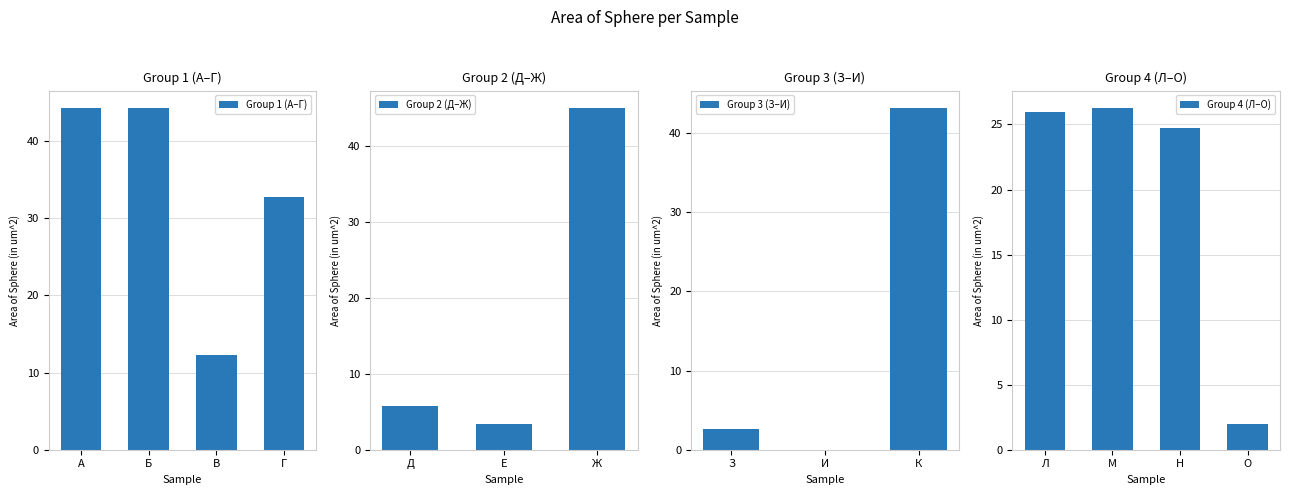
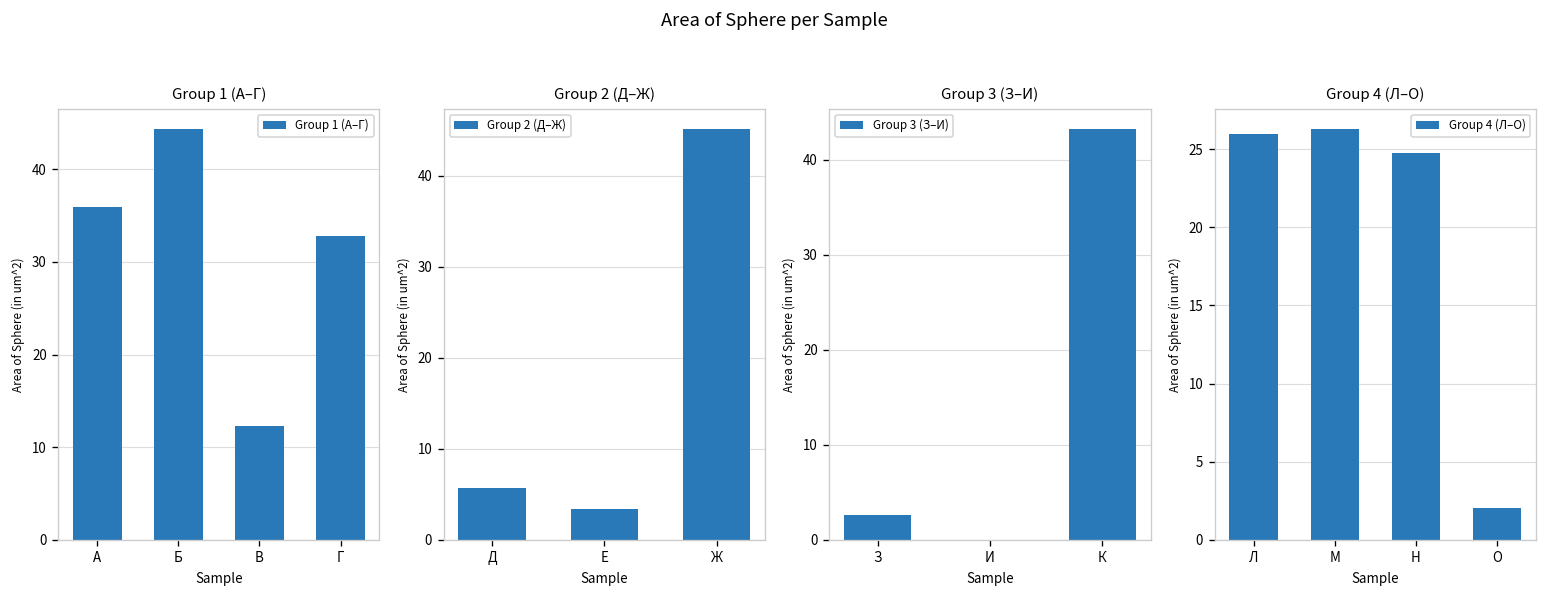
  {
    "Group 1 (A–Г)": {
-     "A": 44,
+     "A": 36,
      "Б": 44,
      "В": 12,
      "Г": 33
    },
    "Group 2 (Д–Ж)": {
      "Д": 6,
      "Е": 3,
      "Ж": 45
    },
    "Group 3 (З–И)": {
      "З": 3,
      "И": 0,
      "К": 43
    },
    "Group 4 (Л–О)": {
      "Л": 26.0,
      "М": 26.3,
      "Н": 24.7,
      "О": 2.0
    }
  }
